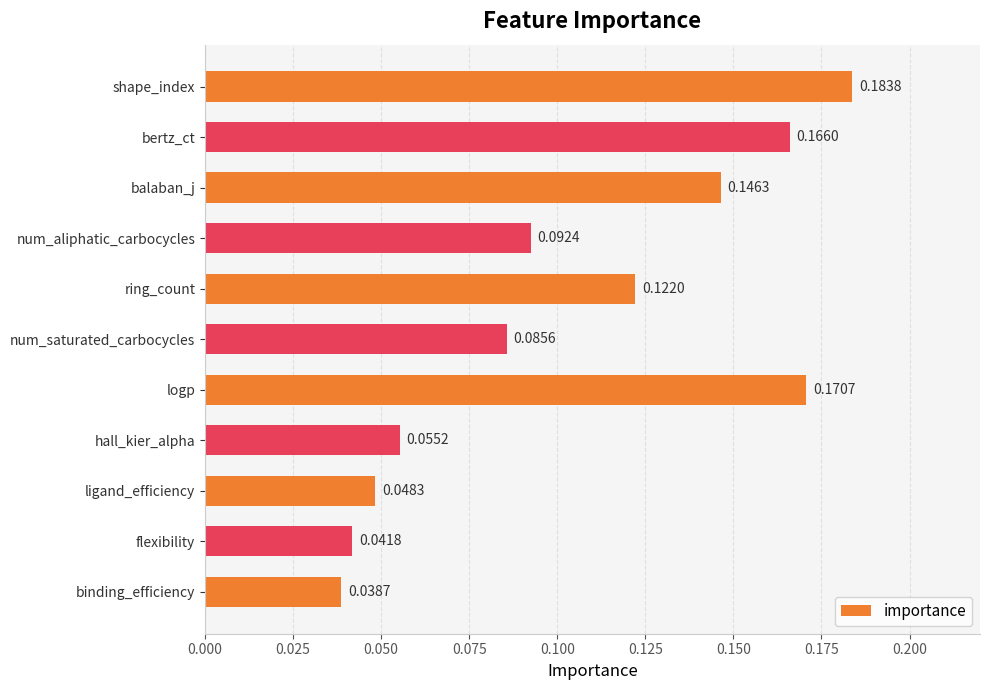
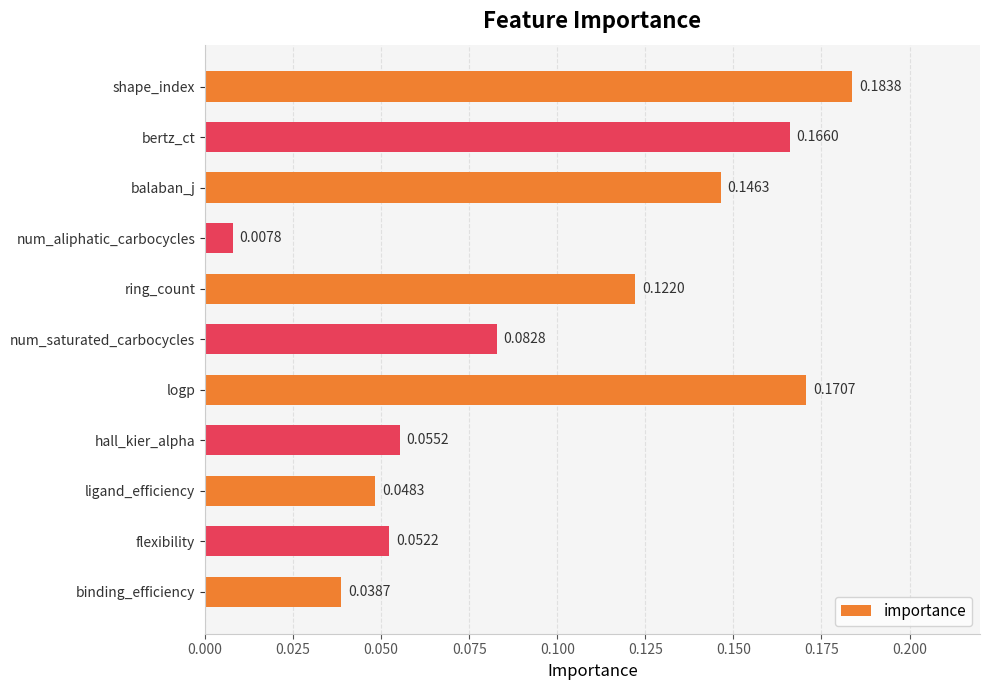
  {
    "shape_index": 0.1838,
    "bertz_ct": 0.1660,
    "balaban_j": 0.1463,
-   "num_aliphatic_carbocycles": 0.0924,
+   "num_aliphatic_carbocycles": 0.0078,
    "ring_count": 0.1220,
-   "num_saturated_carbocycles": 0.0856,
+   "num_saturated_carbocycles": 0.0828,
    "logp": 0.1707,
    "hall_kier_alpha": 0.0552,
    "ligand_efficiency": 0.0483,
-   "flexibility": 0.0418,
+   "flexibility": 0.0522,
    "binding_efficiency": 0.0387
  }
